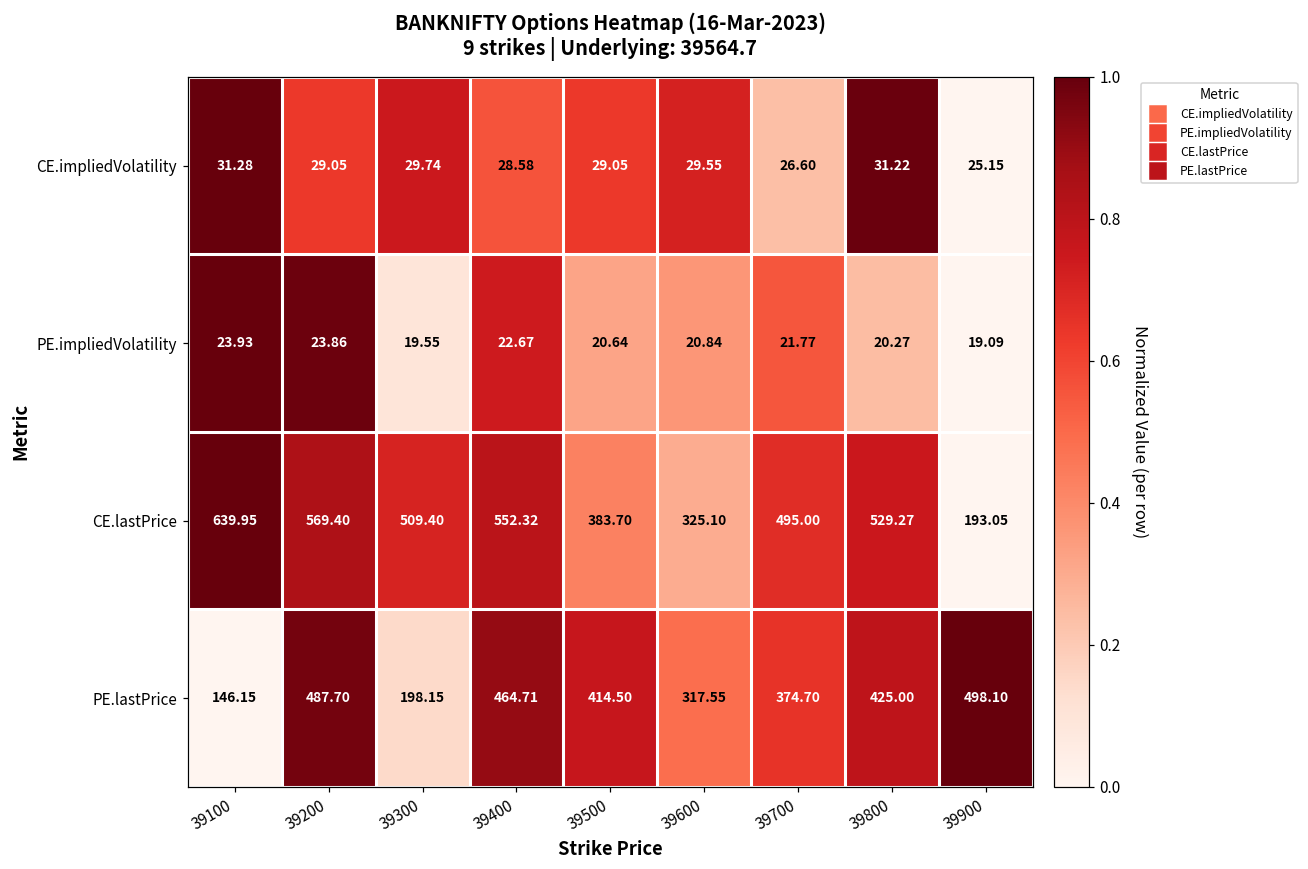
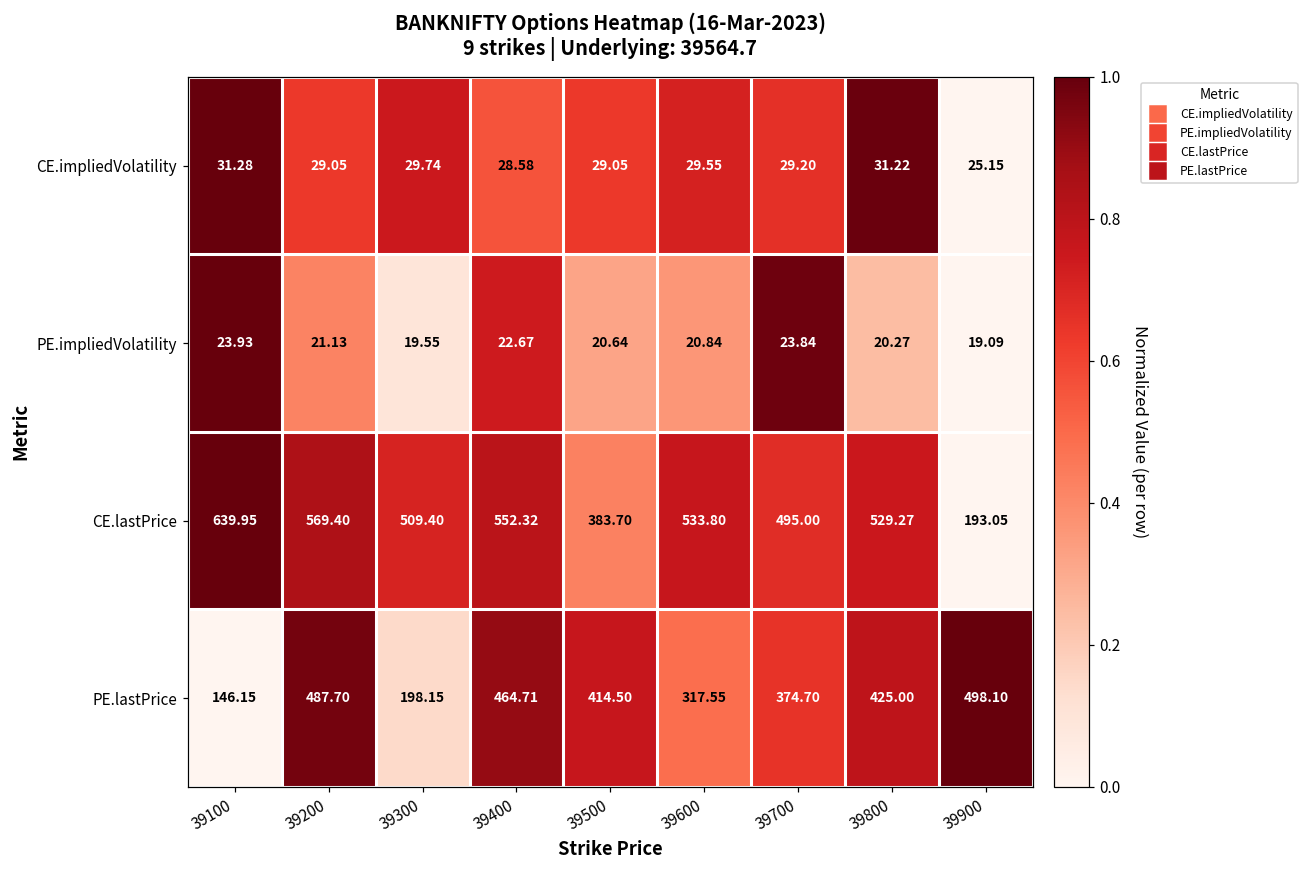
  {
    "CE.impliedVolatility": {
      "39100": 31.28,
      "39200": 29.05,
      "39300": 29.74,
      "39400": 28.58,
      "39500": 29.05,
      "39600": 29.55,
-     "39700": 26.60,
+     "39700": 29.20,
      "39800": 31.22,
      "39900": 25.15
    },
    "PE.impliedVolatility": {
      "39100": 23.93,
-     "39200": 23.86,
+     "39200": 21.13,
      "39300": 19.55,
      "39400": 22.67,
      "39500": 20.64,
      "39600": 20.84,
-     "39700": 21.77,
+     "39700": 23.84,
      "39800": 20.27,
      "39900": 19.09
    },
    "CE.lastPrice": {
      "39100": 639.95,
      "39200": 569.40,
      "39300": 509.40,
      "39400": 552.32,
      "39500": 383.70,
-     "39600": 325.10,
+     "39600": 533.80,
      "39700": 495.00,
      "39800": 529.27,
      "39900": 193.05
    },
    "PE.lastPrice": {
      "39100": 146.15,
      "39200": 487.70,
      "39300": 198.15,
      "39400": 464.71,
      "39500": 414.50,
      "39600": 317.55,
      "39700": 374.70,
      "39800": 425.00,
      "39900": 498.10
    }
  }
